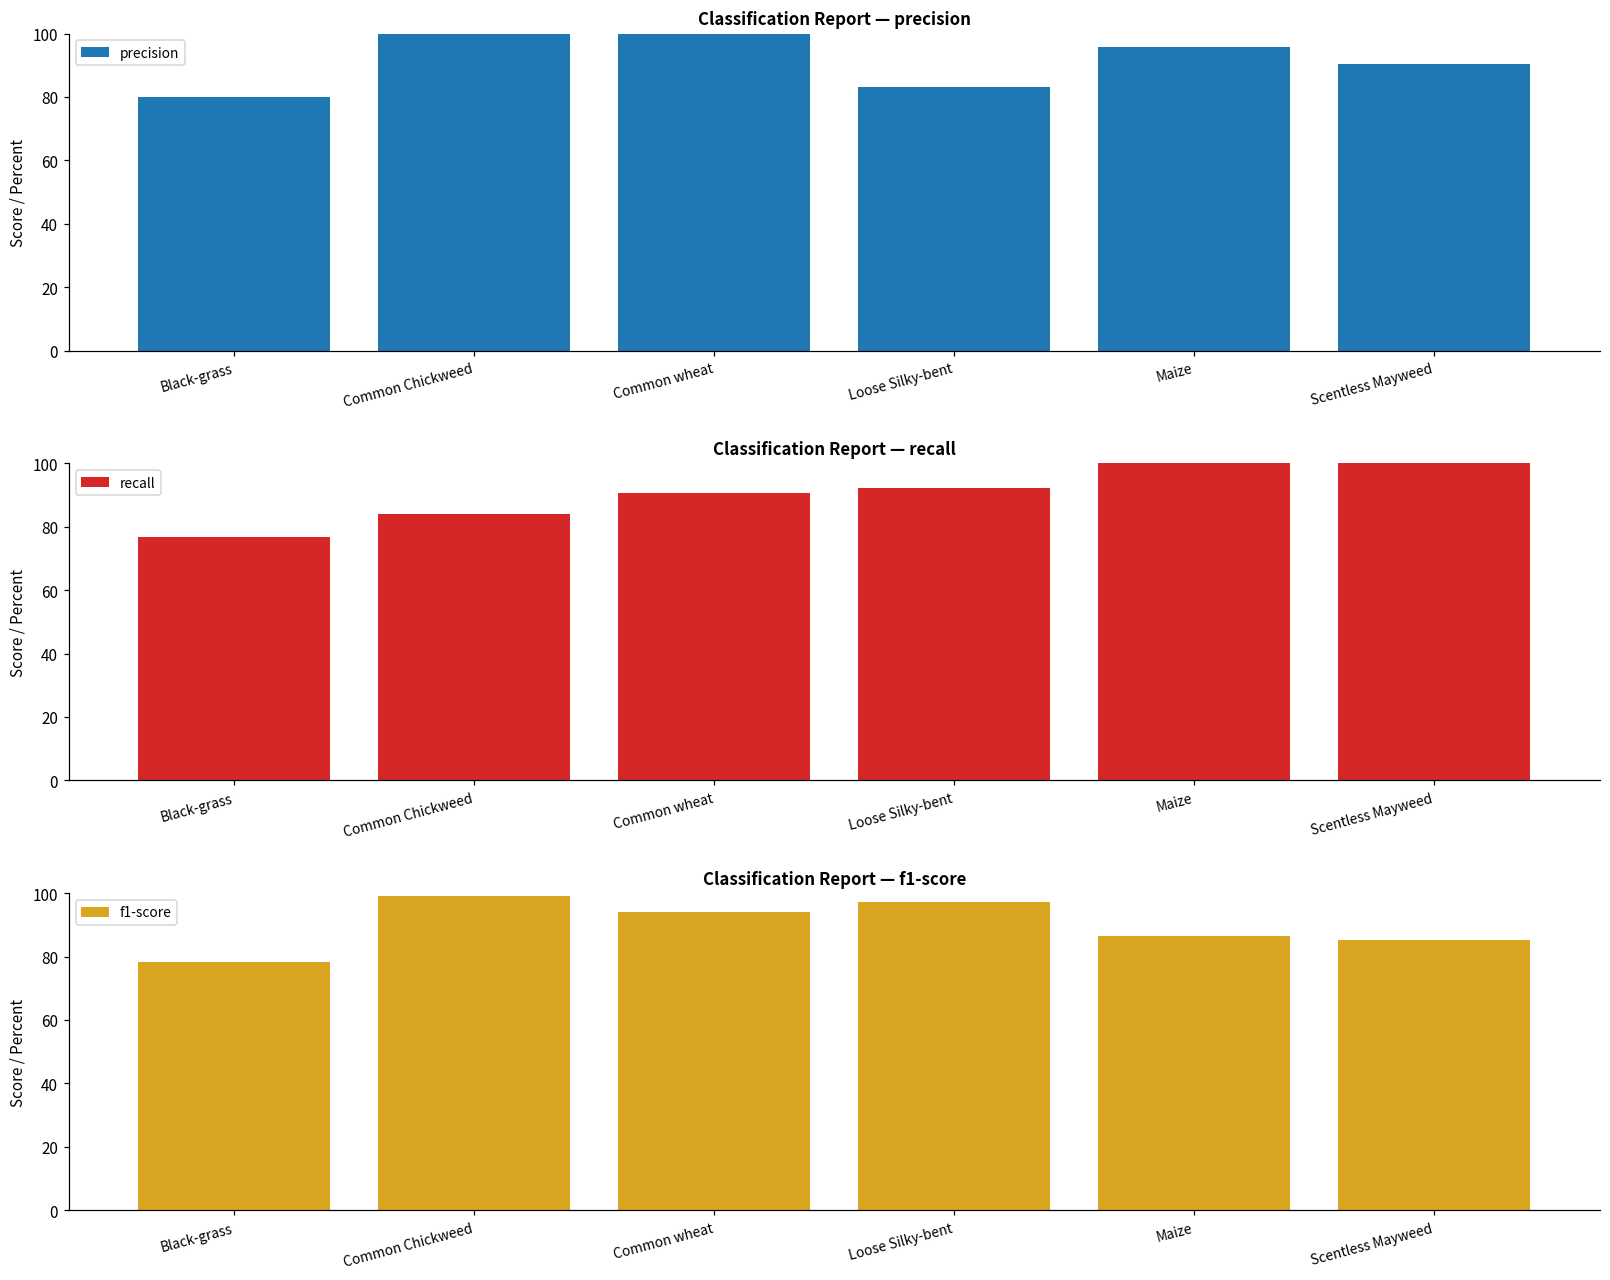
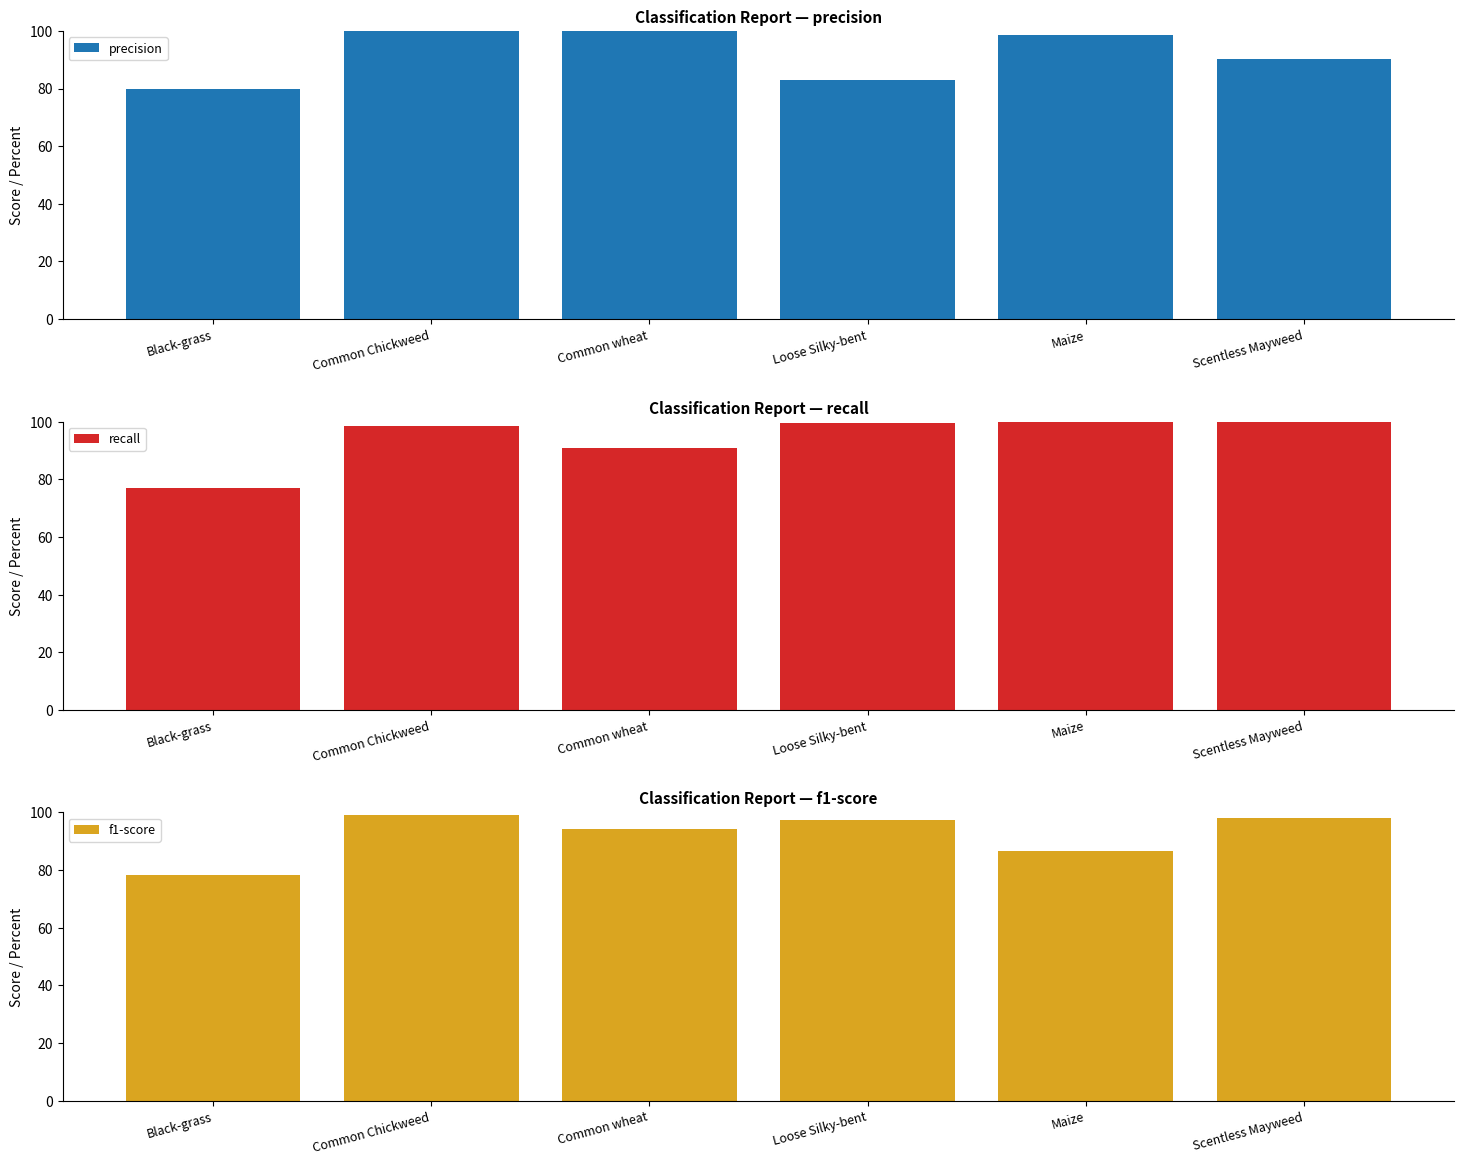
  {
    "Classification Report — precision": {
      "Black-grass": 80,
      "Common Chickweed": 100,
      "Common wheat": 100,
      "Loose Silky-bent": 83,
-     "Maize": 96,
+     "Maize": 99,
      "Scentless Mayweed": 90
    },
    "Classification Report — recall": {
      "Black-grass": 77,
-     "Common Chickweed": 84,
+     "Common Chickweed": 98,
      "Common wheat": 91,
-     "Loose Silky-bent": 92,
+     "Loose Silky-bent": 100,
      "Maize": 100,
      "Scentless Mayweed": 100
    },
    "Classification Report — f1-score": {
      "Black-grass": 78,
      "Common Chickweed": 99,
      "Common wheat": 94,
      "Loose Silky-bent": 97,
      "Maize": 86,
-     "Scentless Mayweed": 85
+     "Scentless Mayweed": 98
    }
  }
